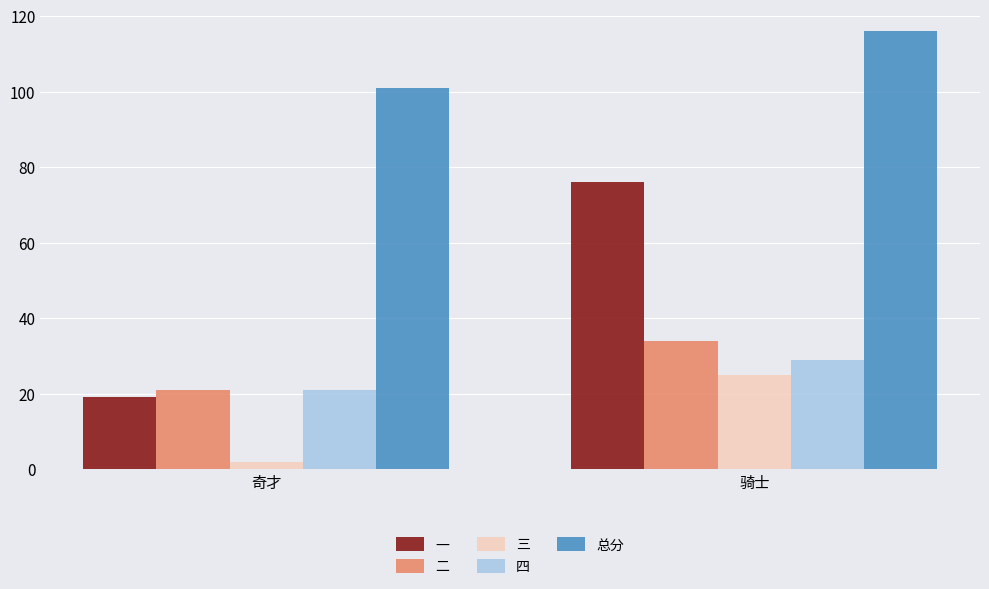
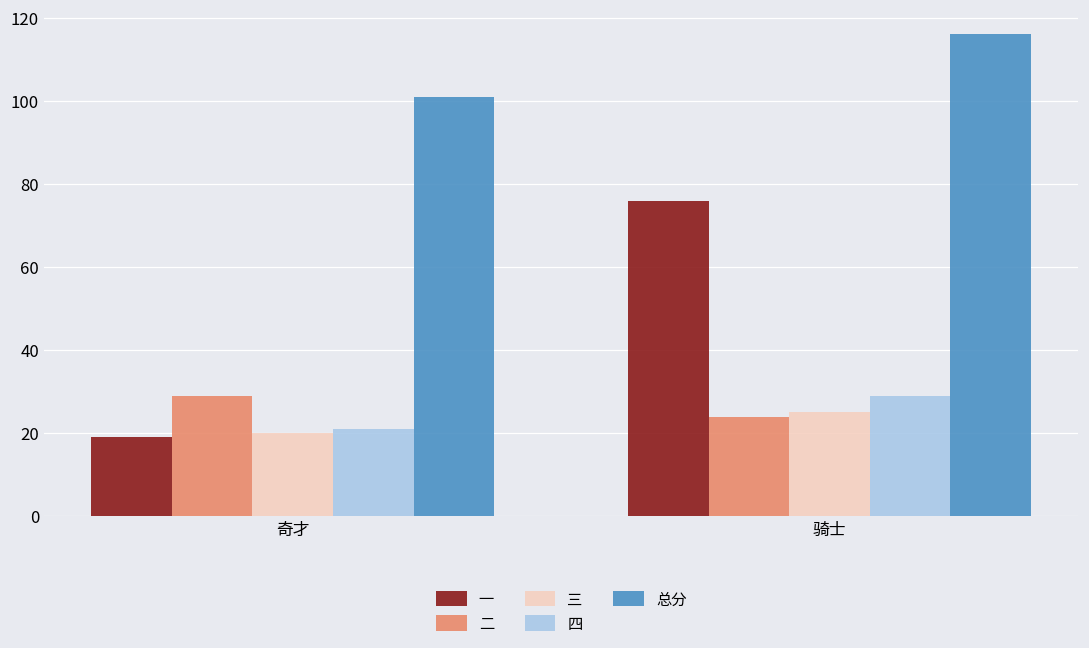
  {
    "一": {
      "奇才": 19,
      "骑士": 76
    },
    "二": {
-     "奇才": 21,
-     "骑士": 34
+     "奇才": 29,
+     "骑士": 24
    },
    "三": {
-     "奇才": 2,
+     "奇才": 20,
      "骑士": 25
    },
    "四": {
      "奇才": 21,
      "骑士": 29
    },
    "总分": {
      "奇才": 101,
      "骑士": 116
    }
  }
